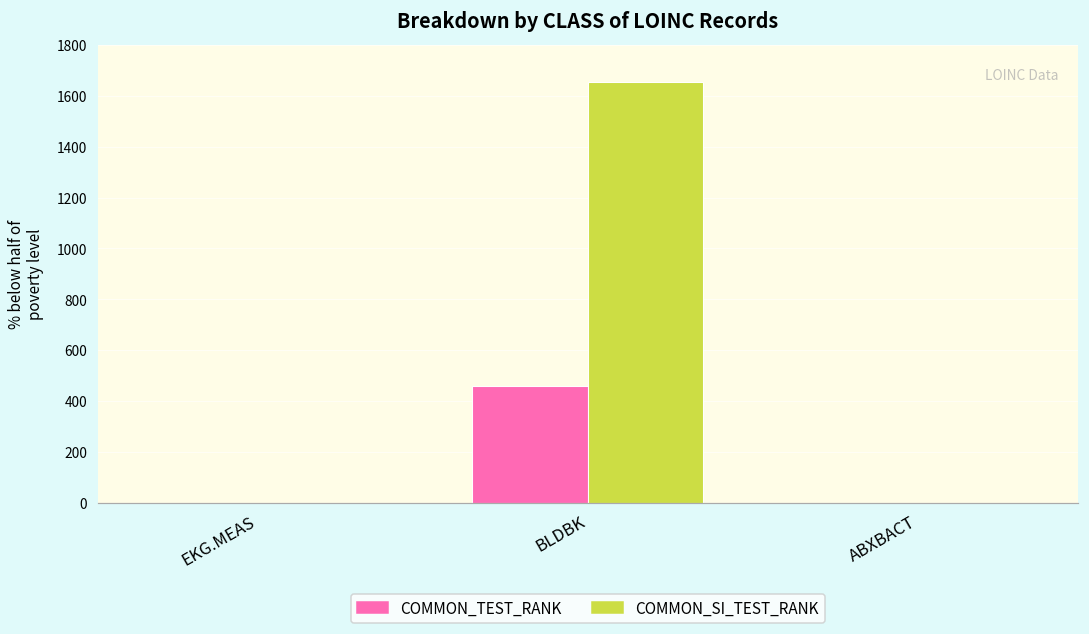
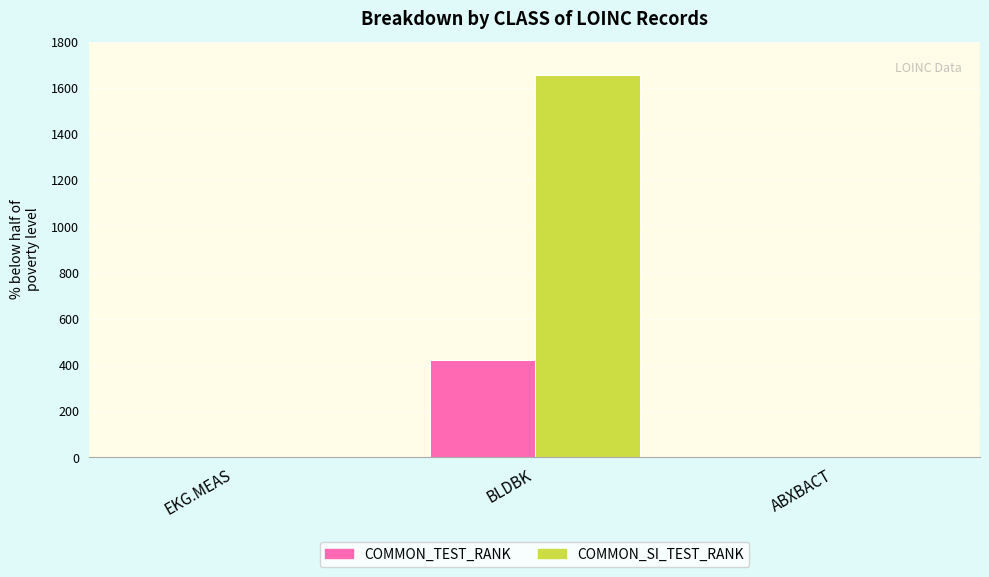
  {
    "COMMON_TEST_RANK": {
      "EKG.MEAS": 0,
-     "BLDBK": 460,
+     "BLDBK": 420,
      "ABXBACT": 0
    },
    "COMMON_SI_TEST_RANK": {
      "EKG.MEAS": 0,
      "BLDBK": 1650,
      "ABXBACT": 0
    }
  }
